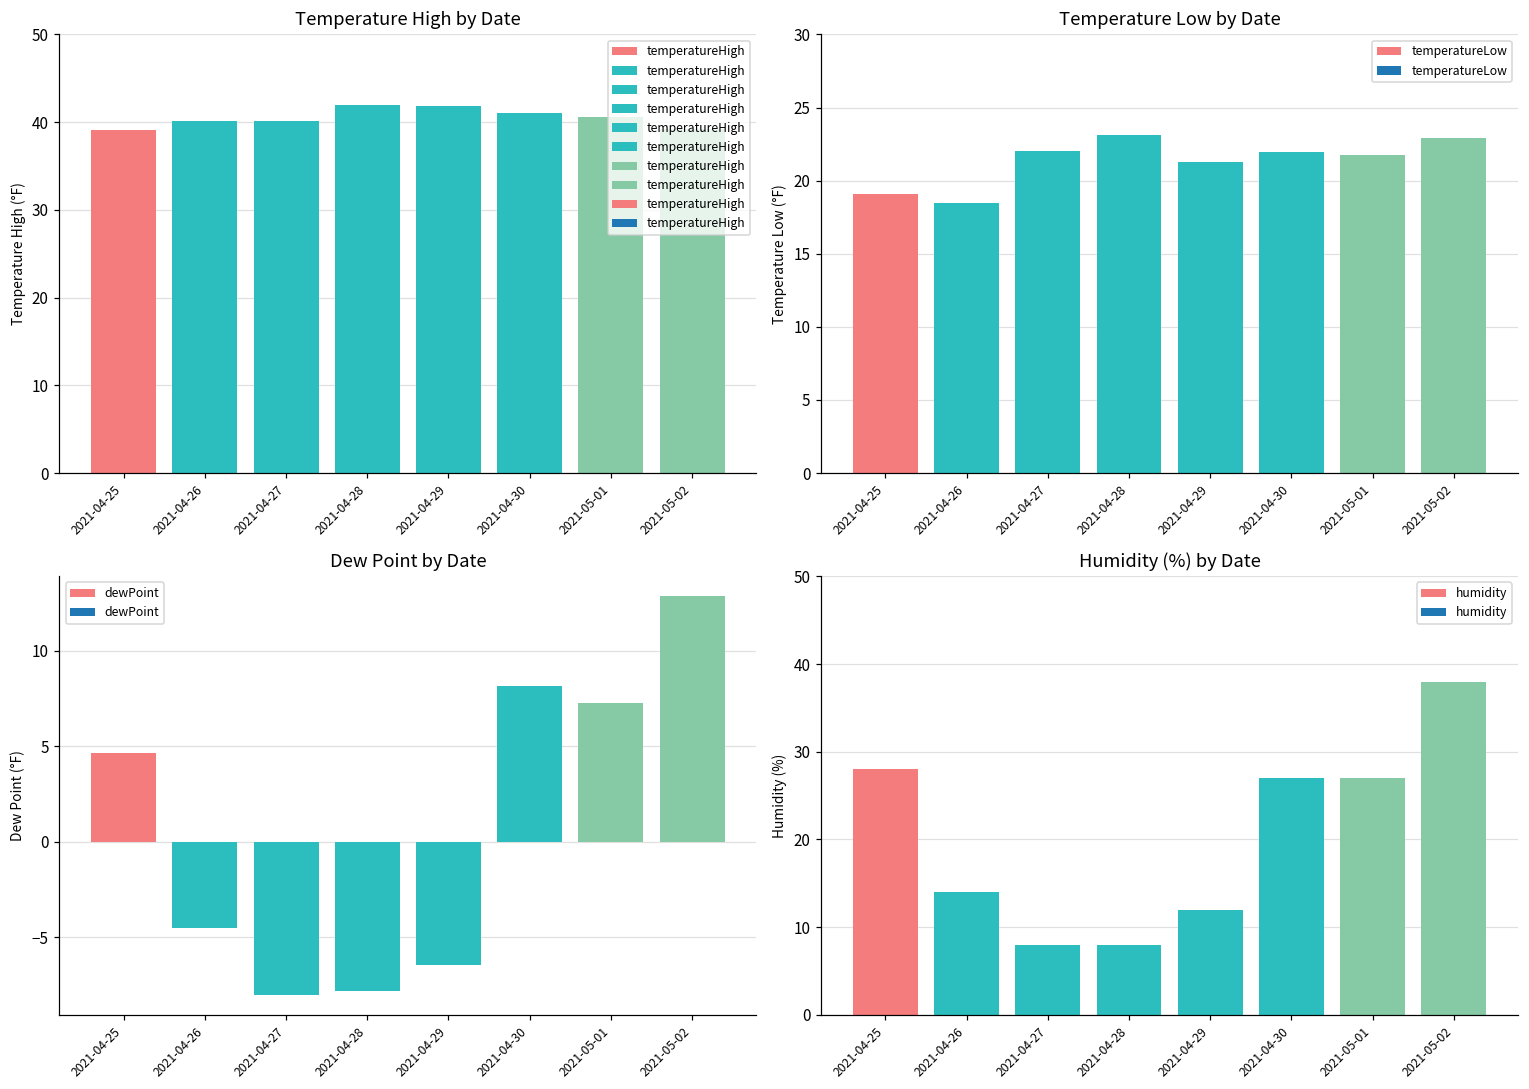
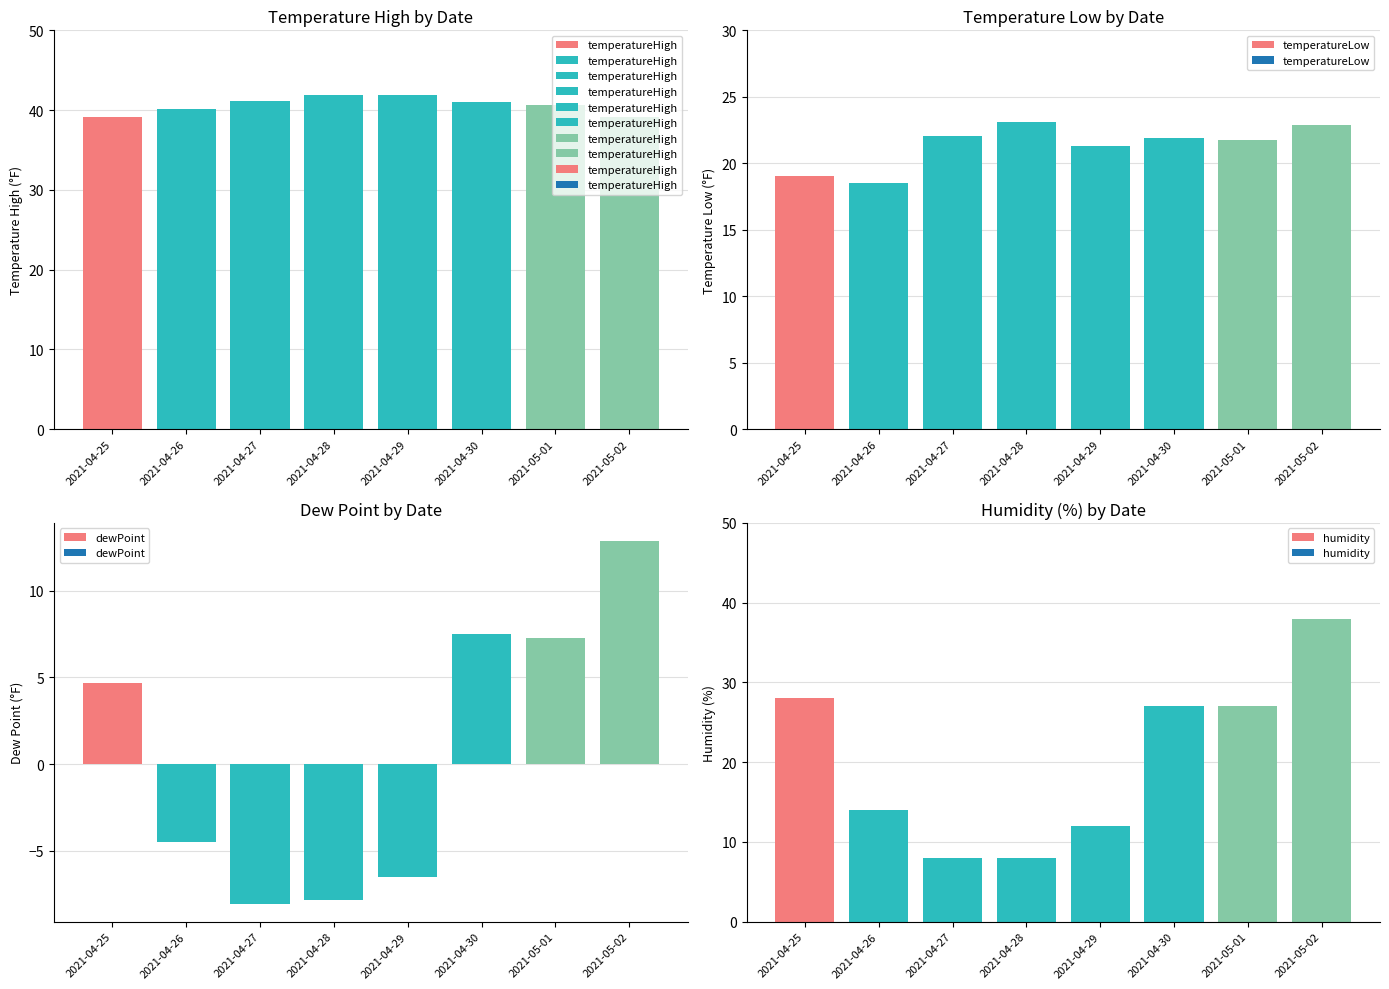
  {
    "Temperature High by Date": {
      "2021-04-25": 39,
      "2021-04-26": 40,
-     "2021-04-27": 40,
+     "2021-04-27": 41,
      "2021-04-28": 42,
      "2021-04-29": 42,
      "2021-04-30": 41
    },
    "Temperature Low by Date": {
      "2021-04-25": 19.1,
      "2021-04-26": 18.5,
      "2021-04-27": 22.1,
      "2021-04-28": 23.1,
      "2021-04-29": 21.3,
      "2021-04-30": 21.9,
      "2021-05-01": 21.8,
      "2021-05-02": 22.9
    },
    "Dew Point by Date": {
      "2021-04-25": 4.7,
      "2021-04-26": -4.5,
      "2021-04-27": -8.0,
      "2021-04-28": -7.9,
      "2021-04-29": -6.5,
-     "2021-04-30": 8.2,
+     "2021-04-30": 7.5,
      "2021-05-01": 7.3,
      "2021-05-02": 12.9
    },
    "Humidity (%) by Date": {
      "2021-04-25": 28,
      "2021-04-26": 14,
      "2021-04-27": 8,
      "2021-04-28": 8,
      "2021-04-29": 12,
      "2021-04-30": 27,
      "2021-05-01": 27,
      "2021-05-02": 38
    }
  }
